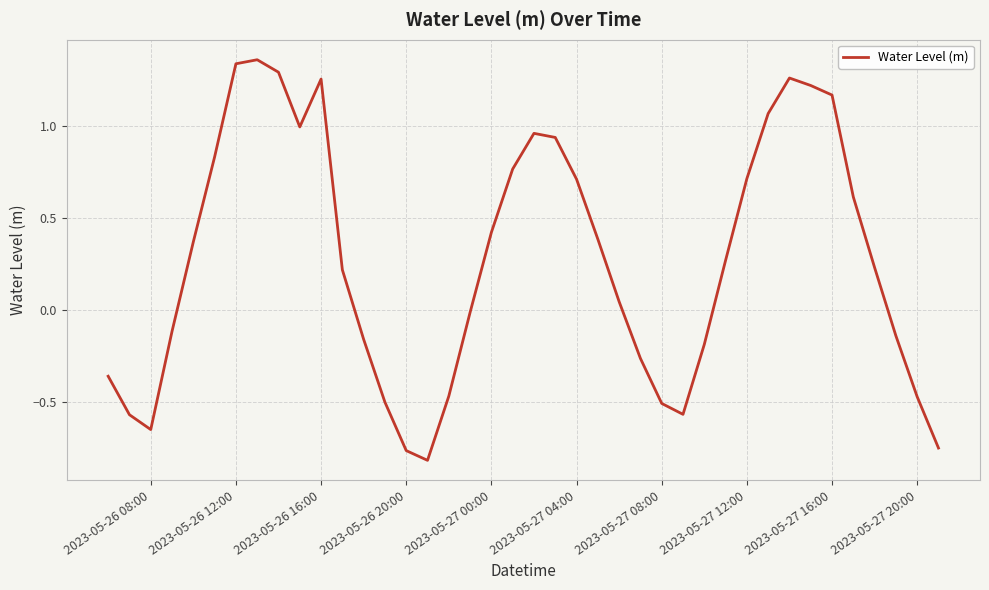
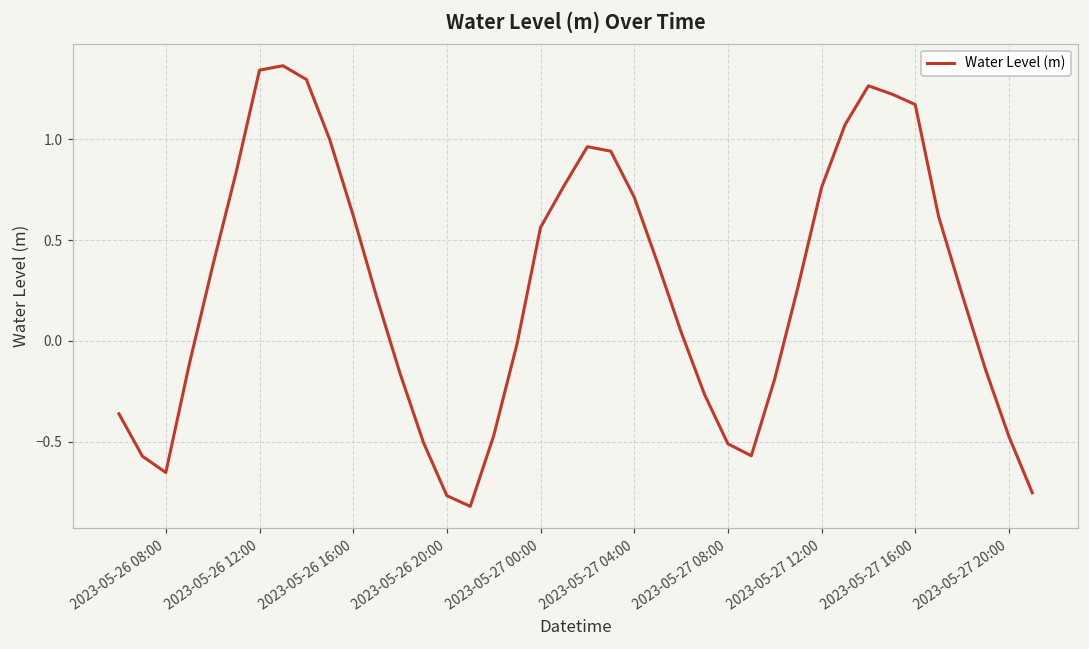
  {
    "2023-05-26 08:00": -0.65,
    "2023-05-26 12:00": 1.34,
-   "2023-05-26 16:00": 1.26,
+   "2023-05-26 16:00": 0.62,
    "2023-05-26 20:00": -0.77,
-   "2023-05-27 00:00": 0.42,
+   "2023-05-27 00:00": 0.56,
    "2023-05-27 04:00": 0.71,
    "2023-05-27 08:00": -0.51,
-   "2023-05-27 12:00": 0.72,
+   "2023-05-27 12:00": 0.76,
    "2023-05-27 16:00": 1.17,
    "2023-05-27 20:00": -0.47
  }
